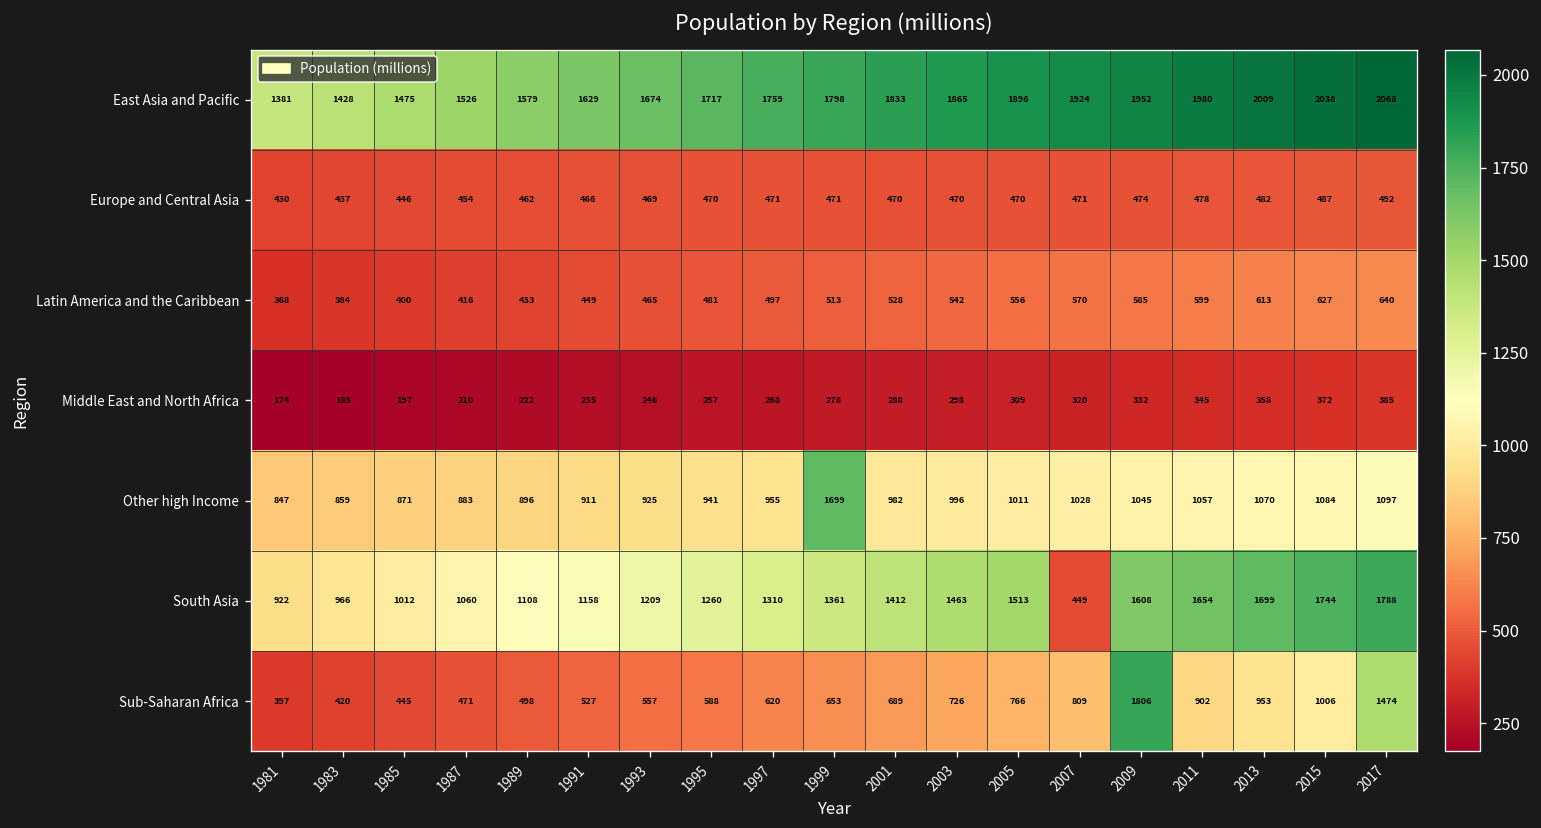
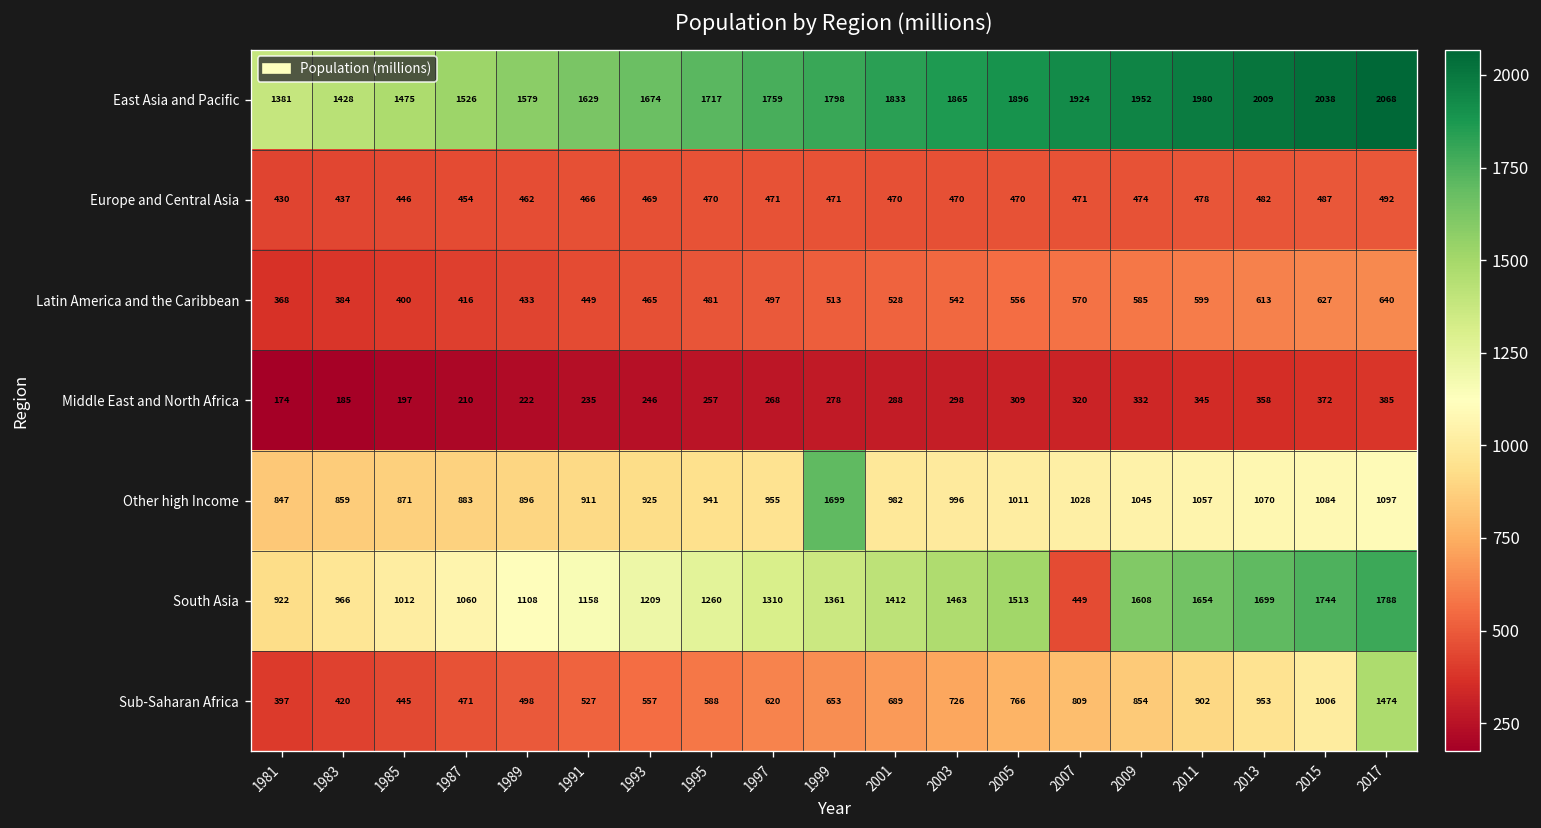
  {
    "East Asia and Pacific": {
      "1981": 1381,
      "1983": 1428,
      "1985": 1475,
      "1987": 1526,
      "1989": 1579,
      "1991": 1629,
      "1993": 1674,
      "1995": 1717,
      "1997": 1759,
      "1999": 1798,
      "2001": 1833,
      "2003": 1865,
      "2005": 1896,
      "2007": 1924,
      "2009": 1952,
      "2011": 1980,
      "2013": 2009,
      "2015": 2038,
      "2017": 2068
    },
    "Europe and Central Asia": {
      "1981": 430,
      "1983": 437,
      "1985": 446,
      "1987": 454,
      "1989": 462,
      "1991": 466,
      "1993": 469,
      "1995": 470,
      "1997": 471,
      "1999": 471,
      "2001": 470,
      "2003": 470,
      "2005": 470,
      "2007": 471,
      "2009": 474,
      "2011": 478,
      "2013": 482,
      "2015": 487,
      "2017": 492
    },
    "Latin America and the Caribbean": {
      "1981": 368,
      "1983": 384,
      "1985": 400,
      "1987": 416,
      "1989": 433,
      "1991": 449,
      "1993": 465,
      "1995": 481,
      "1997": 497,
      "1999": 513,
      "2001": 528,
      "2003": 542,
      "2005": 556,
      "2007": 570,
      "2009": 585,
      "2011": 599,
      "2013": 613,
      "2015": 627,
      "2017": 640
    },
    "Middle East and North Africa": {
      "1981": 174,
      "1983": 185,
      "1985": 197,
      "1987": 210,
      "1989": 222,
      "1991": 235,
      "1993": 246,
      "1995": 257,
      "1997": 268,
      "1999": 278,
      "2001": 288,
      "2003": 298,
      "2005": 309,
      "2007": 320,
      "2009": 332,
      "2011": 345,
      "2013": 358,
      "2015": 372,
      "2017": 385
    },
    "Other high Income": {
      "1981": 847,
      "1983": 859,
      "1985": 871,
      "1987": 883,
      "1989": 896,
      "1991": 911,
      "1993": 925,
      "1995": 941,
      "1997": 955,
      "1999": 1699,
      "2001": 982,
      "2003": 996,
      "2005": 1011,
      "2007": 1028,
      "2009": 1045,
      "2011": 1057,
      "2013": 1070,
      "2015": 1084,
      "2017": 1097
    },
    "South Asia": {
      "1981": 922,
      "1983": 966,
      "1985": 1012,
      "1987": 1060,
      "1989": 1108,
      "1991": 1158,
      "1993": 1209,
      "1995": 1260,
      "1997": 1310,
      "1999": 1361,
      "2001": 1412,
      "2003": 1463,
      "2005": 1513,
      "2007": 449,
      "2009": 1608,
      "2011": 1654,
      "2013": 1699,
      "2015": 1744,
      "2017": 1788
    },
    "Sub-Saharan Africa": {
      "1981": 397,
      "1983": 420,
      "1985": 445,
      "1987": 471,
      "1989": 498,
      "1991": 527,
      "1993": 557,
      "1995": 588,
      "1997": 620,
      "1999": 653,
      "2001": 689,
      "2003": 726,
      "2005": 766,
      "2007": 809,
-     "2009": 1806,
+     "2009": 854,
      "2011": 902,
      "2013": 953,
      "2015": 1006,
      "2017": 1474
    }
  }
